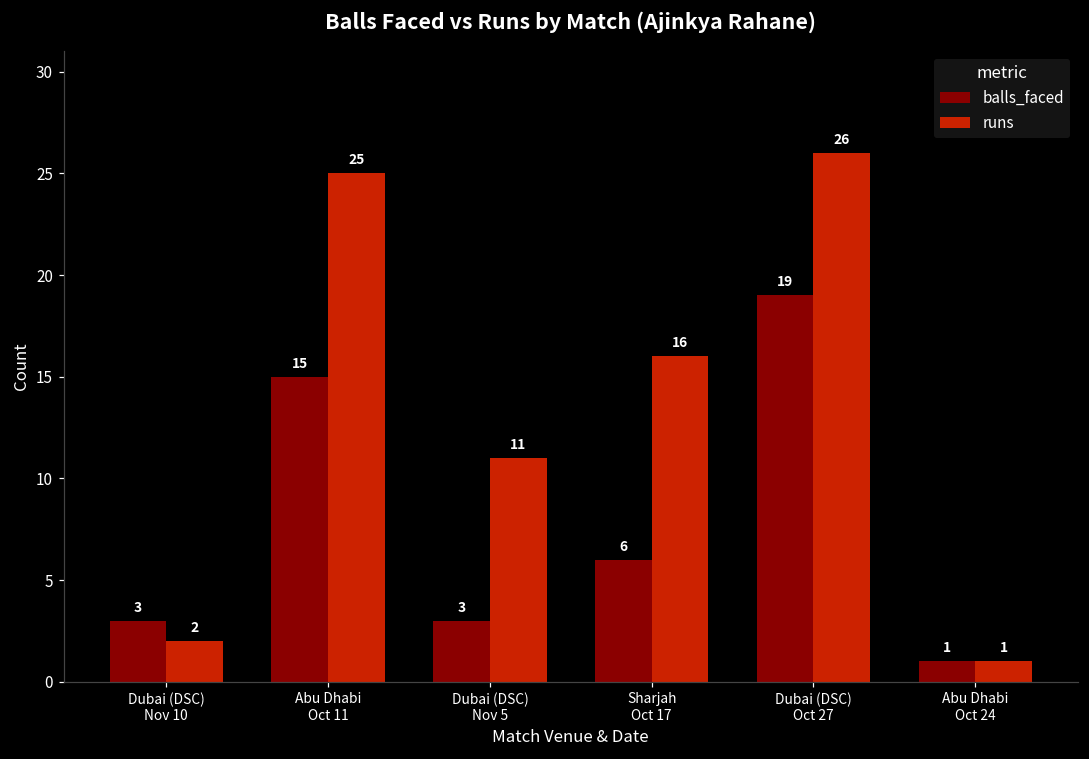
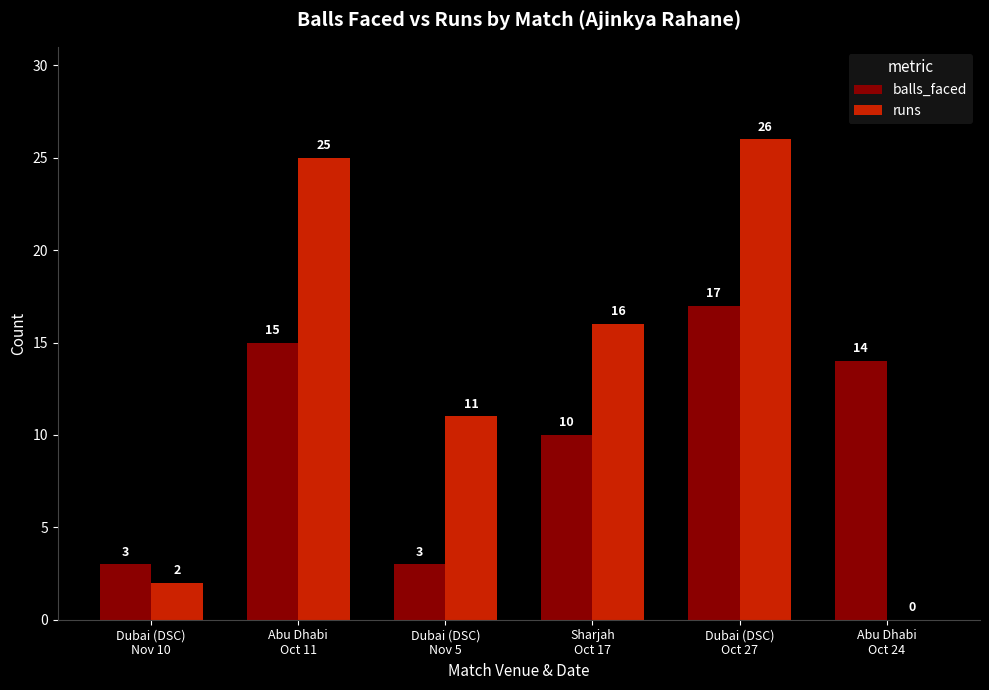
  {
    "balls_faced": {
      "Dubai (DSC) Nov 10": 3,
      "Abu Dhabi Oct 11": 15,
      "Dubai (DSC) Nov 5": 3,
-     "Sharjah Oct 17": 6,
-     "Dubai (DSC) Oct 27": 19,
-     "Abu Dhabi Oct 24": 1
+     "Sharjah Oct 17": 10,
+     "Dubai (DSC) Oct 27": 17,
+     "Abu Dhabi Oct 24": 14
    },
    "runs": {
      "Dubai (DSC) Nov 10": 2,
      "Abu Dhabi Oct 11": 25,
      "Dubai (DSC) Nov 5": 11,
      "Sharjah Oct 17": 16,
      "Dubai (DSC) Oct 27": 26,
-     "Abu Dhabi Oct 24": 1
+     "Abu Dhabi Oct 24": 0
    }
  }
